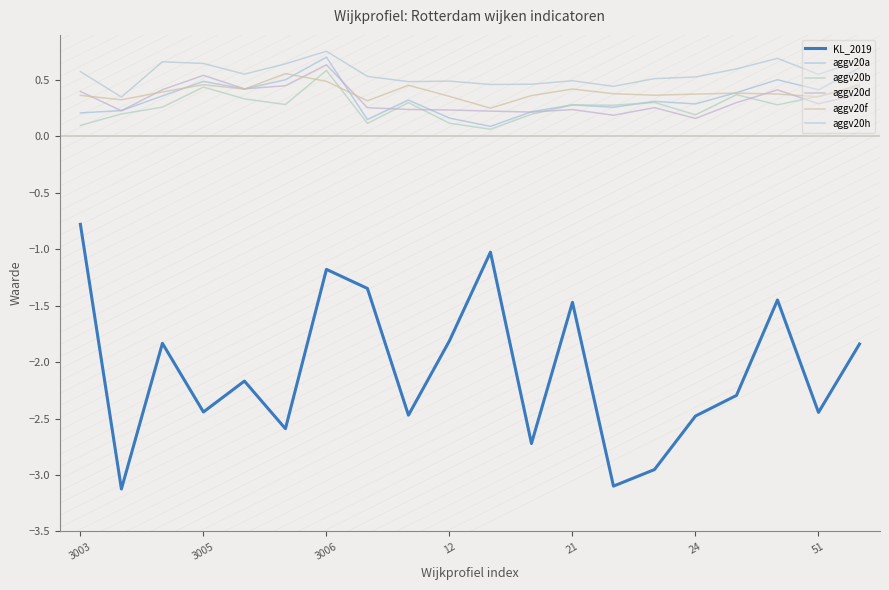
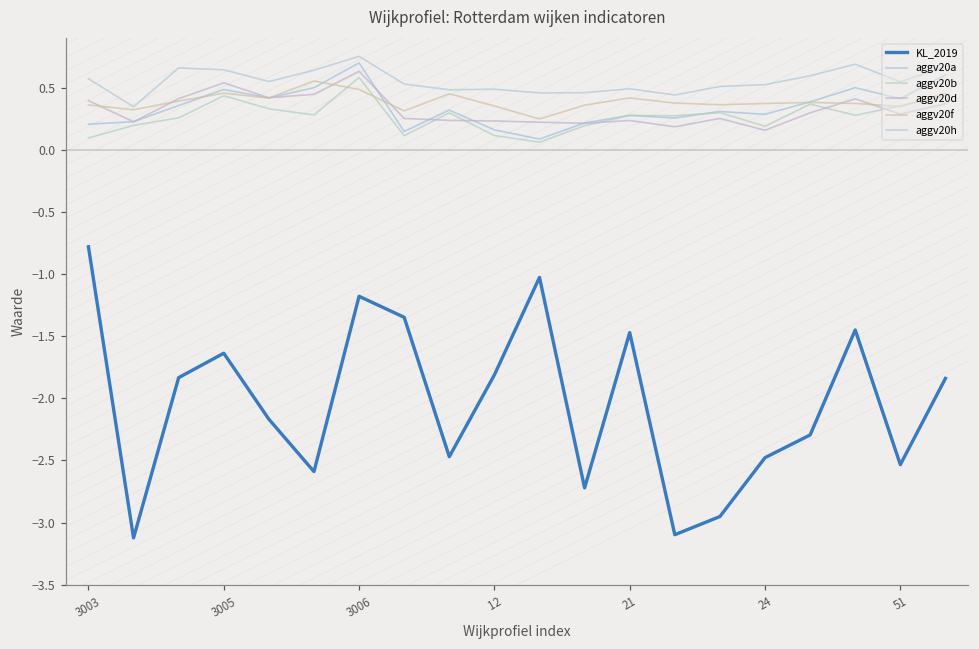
  {
    "KL_2019": {
      "3003": -0.78,
-     "3005": -2.44,
+     "3005": -1.64,
      "3006": -1.18,
      "12": -1.81,
      "21": -1.47,
      "24": -2.48,
-     "51": -2.44
+     "51": -2.53
    }
  }
